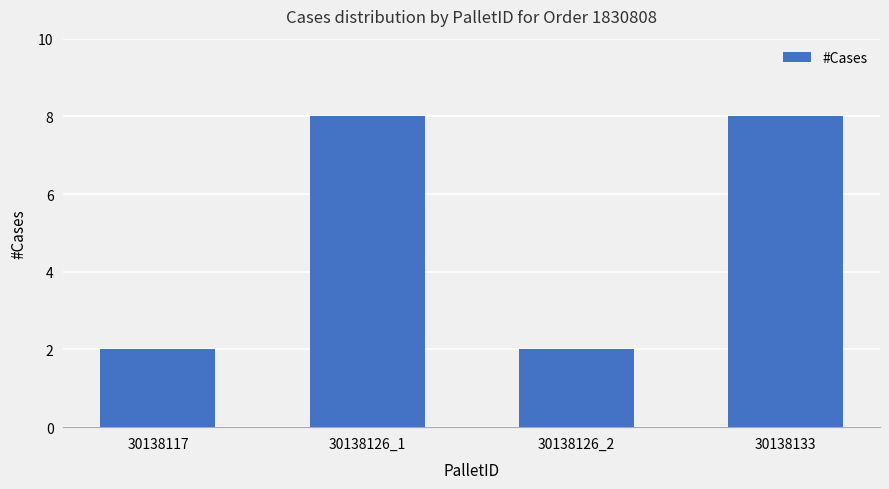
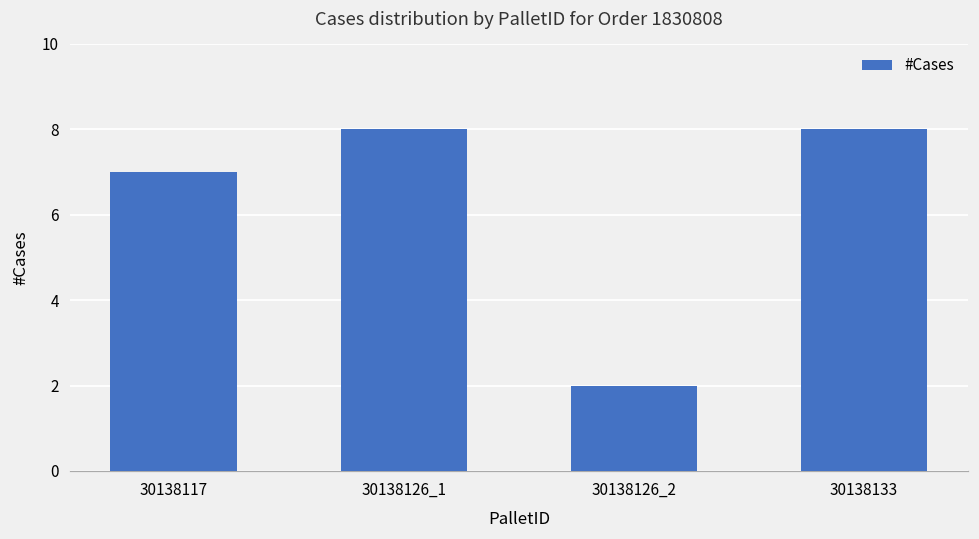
  {
-   "30138117": 2,
+   "30138117": 7,
    "30138126_1": 8,
    "30138126_2": 2,
    "30138133": 8
  }
